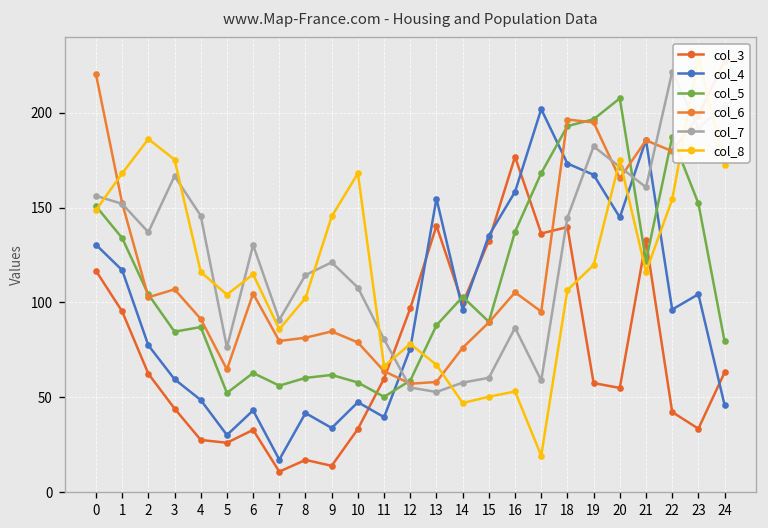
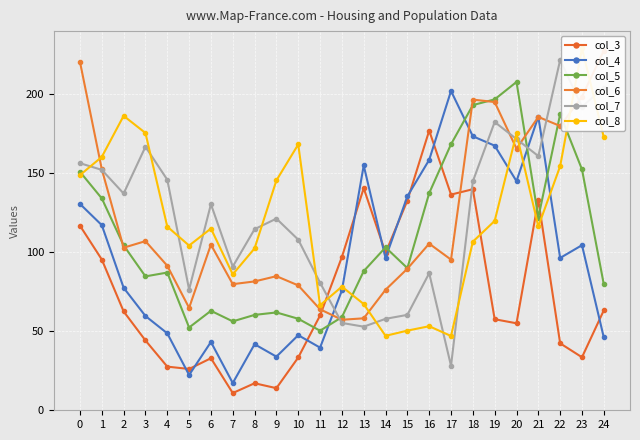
  {
    "col_4": {
      "0": 130,
      "1": 117,
      "2": 77,
      "3": 60,
      "4": 49,
-     "5": 30,
+     "5": 22,
      "6": 43,
      "7": 17,
      "8": 42,
      "9": 34,
      "10": 47,
      "11": 40,
      "12": 76,
      "13": 155,
      "14": 96,
      "15": 135,
      "16": 158,
      "17": 202,
      "18": 173,
      "19": 167,
      "20": 145,
      "22": 96,
      "23": 104,
      "24": 46
    },
    "col_5": {
      "0": 151,
      "1": 134,
      "3": 85,
      "4": 87,
      "5": 52,
      "6": 63,
      "7": 56,
      "8": 60,
      "9": 62,
      "10": 58,
      "11": 50,
      "12": 59,
      "13": 88,
      "14": 103,
      "16": 137,
      "17": 168,
      "18": 193,
      "19": 196,
      "20": 207,
      "21": 122,
      "22": 187,
      "23": 152,
      "24": 80
    },
    "col_7": {
      "0": 156,
      "2": 137,
      "3": 167,
      "4": 146,
      "5": 76,
      "6": 130,
      "7": 91,
      "8": 114,
      "9": 121,
      "10": 108,
      "11": 81,
      "12": 55,
      "13": 53,
      "14": 58,
      "15": 60,
      "16": 87,
-     "17": 59,
+     "17": 28,
      "18": 145,
      "19": 182,
      "20": 171,
      "21": 161,
      "22": 221
    },
    "col_8": {
      "0": 149,
-     "1": 168,
+     "1": 160,
      "2": 186,
      "3": 175,
      "4": 116,
      "5": 104,
      "6": 115,
      "7": 86,
      "8": 102,
      "9": 145,
      "10": 168,
      "11": 66,
      "12": 78,
      "13": 67,
      "14": 47,
      "15": 50,
      "16": 53,
-     "17": 19,
+     "17": 47,
      "18": 107,
      "19": 120,
      "20": 175,
      "21": 116,
      "22": 154,
      "24": 173
    }
  }
